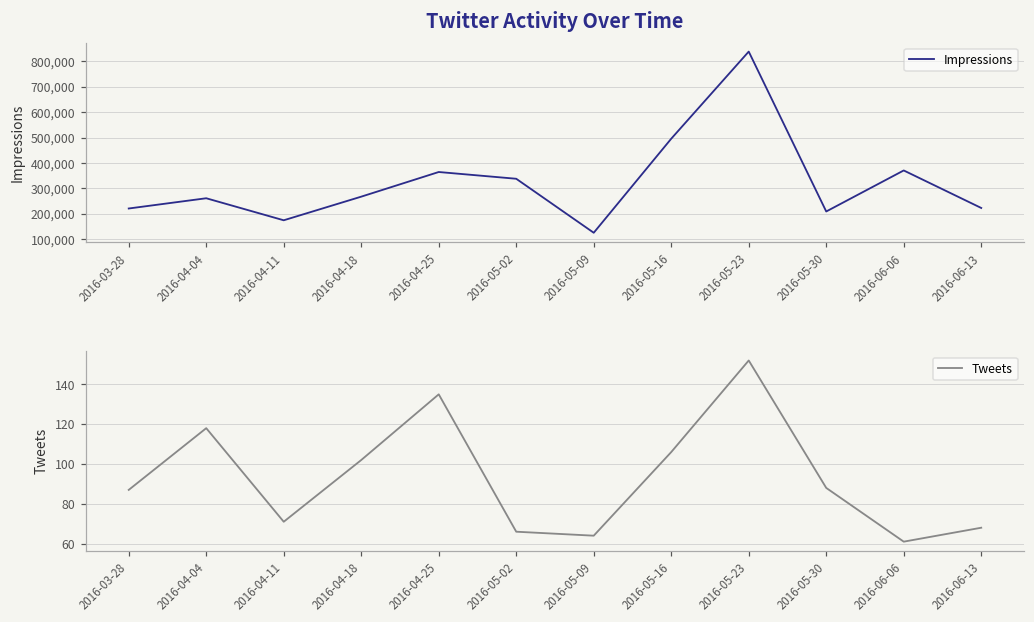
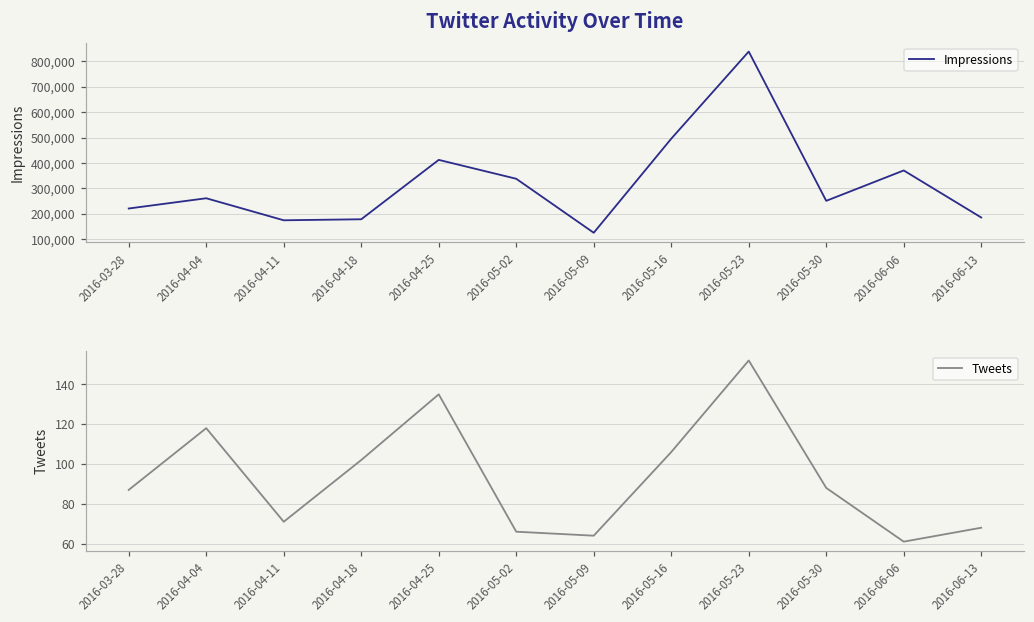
  {
    "Twitter Activity Over Time": {
      "2016-03-28": "220,000",
      "2016-04-04": "260,000",
      "2016-04-11": "170,000",
-     "2016-04-18": "270,000",
-     "2016-04-25": "360,000",
+     "2016-04-18": "180,000",
+     "2016-04-25": "410,000",
      "2016-05-02": "340,000",
      "2016-05-09": "130,000",
      "2016-05-16": "500,000",
      "2016-05-23": "840,000",
-     "2016-05-30": "210,000",
+     "2016-05-30": "250,000",
      "2016-06-06": "370,000",
-     "2016-06-13": "220,000"
+     "2016-06-13": "190,000"
    }
  }
